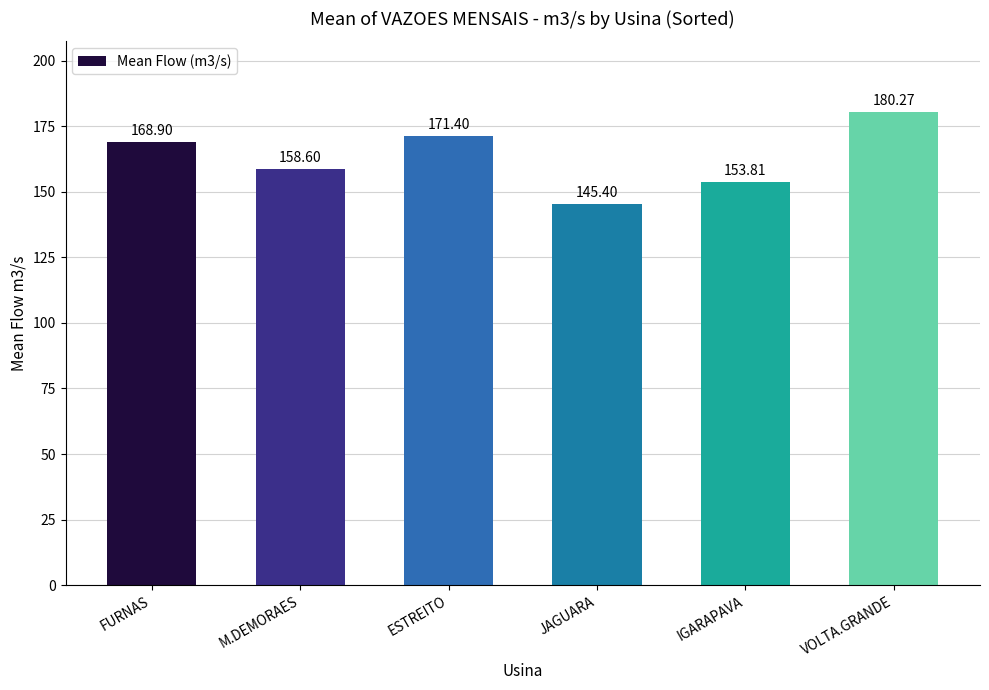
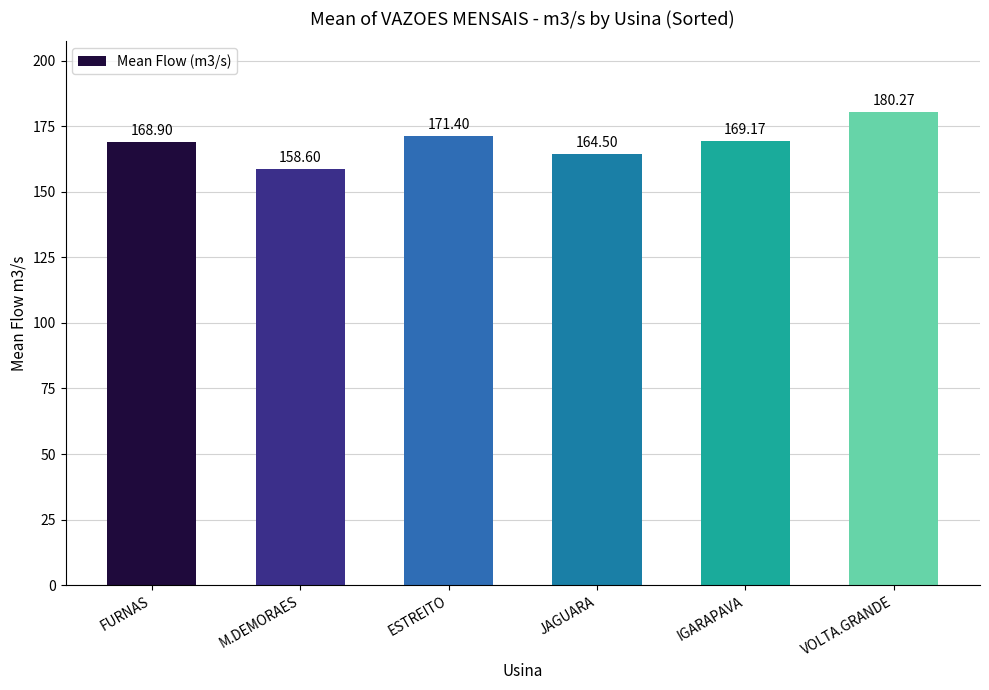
  {
    "FURNAS": 168.90,
    "M.DEMORAES": 158.60,
    "ESTREITO": 171.40,
-   "JAGUARA": 145.40,
-   "IGARAPAVA": 153.81,
+   "JAGUARA": 164.50,
+   "IGARAPAVA": 169.17,
    "VOLTA.GRANDE": 180.27
  }
